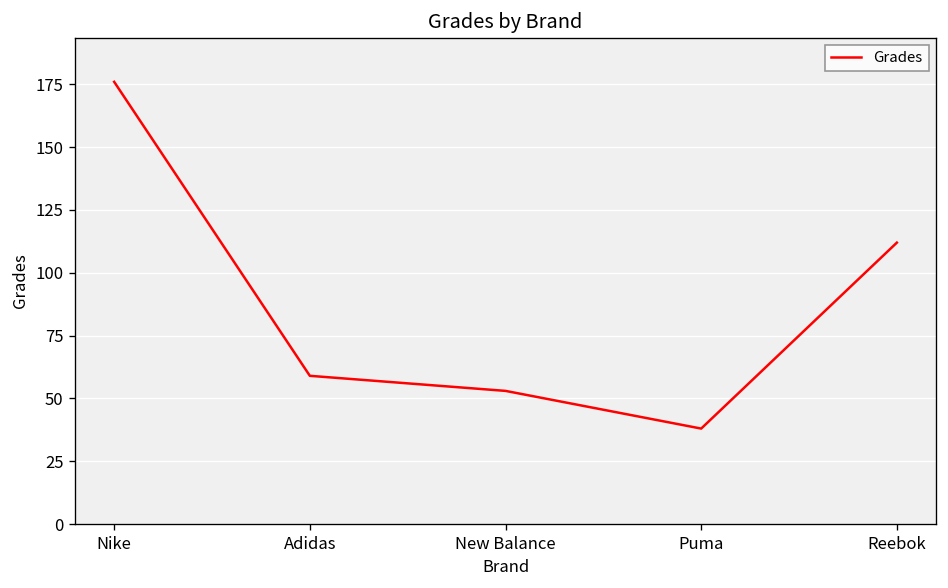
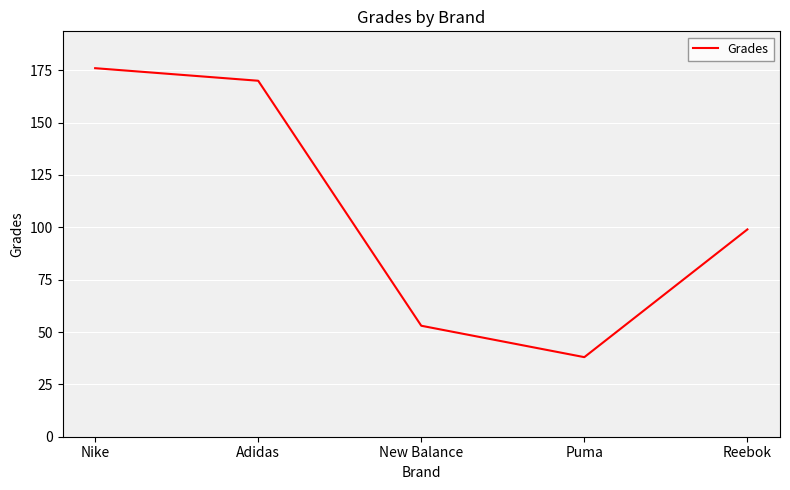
  {
    "Nike": 176,
-   "Adidas": 59,
+   "Adidas": 170,
    "New Balance": 53,
    "Puma": 38,
-   "Reebok": 112
+   "Reebok": 99
  }
